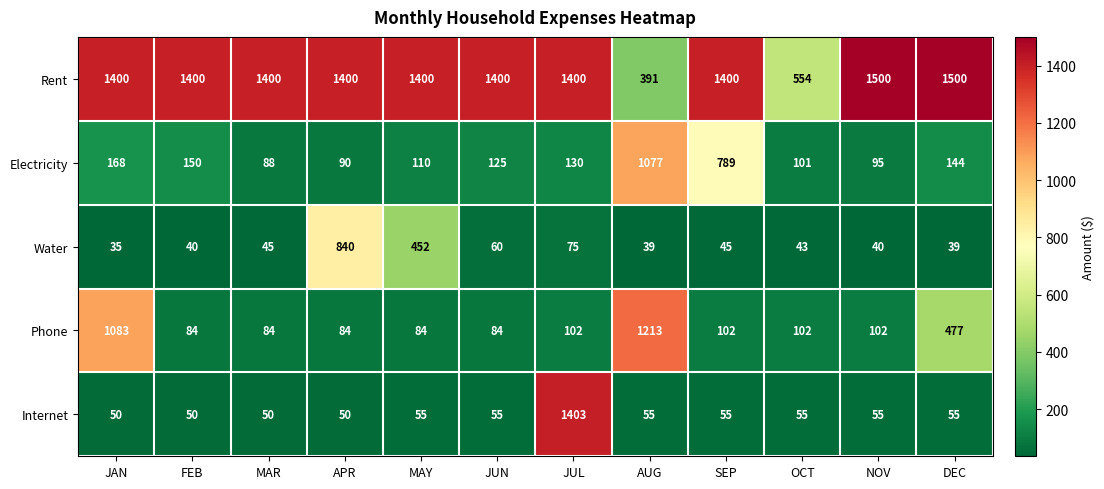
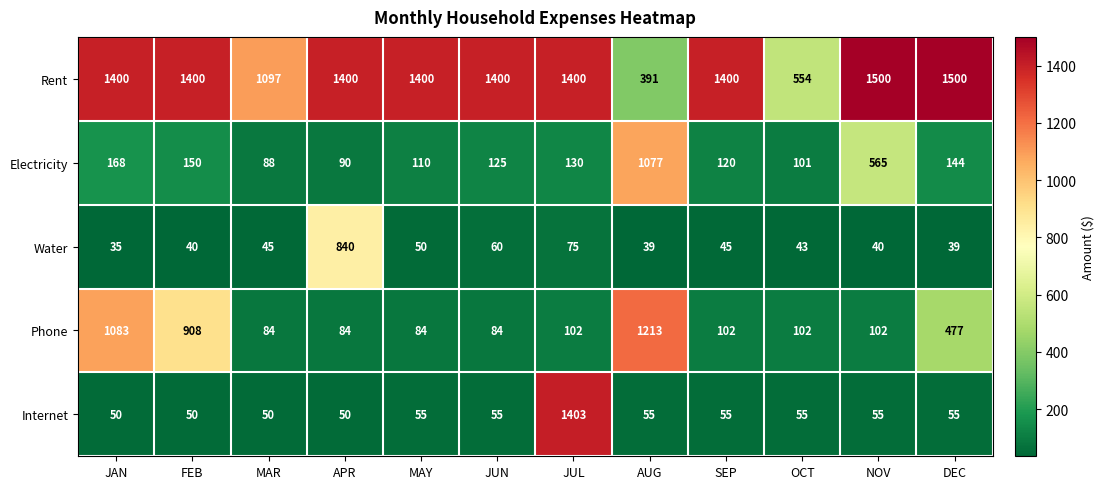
  {
    "Rent": {
      "JAN": 1400,
      "FEB": 1400,
-     "MAR": 1400,
+     "MAR": 1097,
      "APR": 1400,
      "MAY": 1400,
      "JUN": 1400,
      "JUL": 1400,
      "AUG": 391,
      "SEP": 1400,
      "OCT": 554,
      "NOV": 1500,
      "DEC": 1500
    },
    "Electricity": {
      "JAN": 168,
      "FEB": 150,
      "MAR": 88,
      "APR": 90,
      "MAY": 110,
      "JUN": 125,
      "JUL": 130,
      "AUG": 1077,
-     "SEP": 789,
+     "SEP": 120,
      "OCT": 101,
-     "NOV": 95,
+     "NOV": 565,
      "DEC": 144
    },
    "Water": {
      "JAN": 35,
      "FEB": 40,
      "MAR": 45,
      "APR": 840,
-     "MAY": 452,
+     "MAY": 50,
      "JUN": 60,
      "JUL": 75,
      "AUG": 39,
      "SEP": 45,
      "OCT": 43,
      "NOV": 40,
      "DEC": 39
    },
    "Phone": {
      "JAN": 1083,
-     "FEB": 84,
+     "FEB": 908,
      "MAR": 84,
      "APR": 84,
      "MAY": 84,
      "JUN": 84,
      "JUL": 102,
      "AUG": 1213,
      "SEP": 102,
      "OCT": 102,
      "NOV": 102,
      "DEC": 477
    },
    "Internet": {
      "JAN": 50,
      "FEB": 50,
      "MAR": 50,
      "APR": 50,
      "MAY": 55,
      "JUN": 55,
      "JUL": 1403,
      "AUG": 55,
      "SEP": 55,
      "OCT": 55,
      "NOV": 55,
      "DEC": 55
    }
  }
